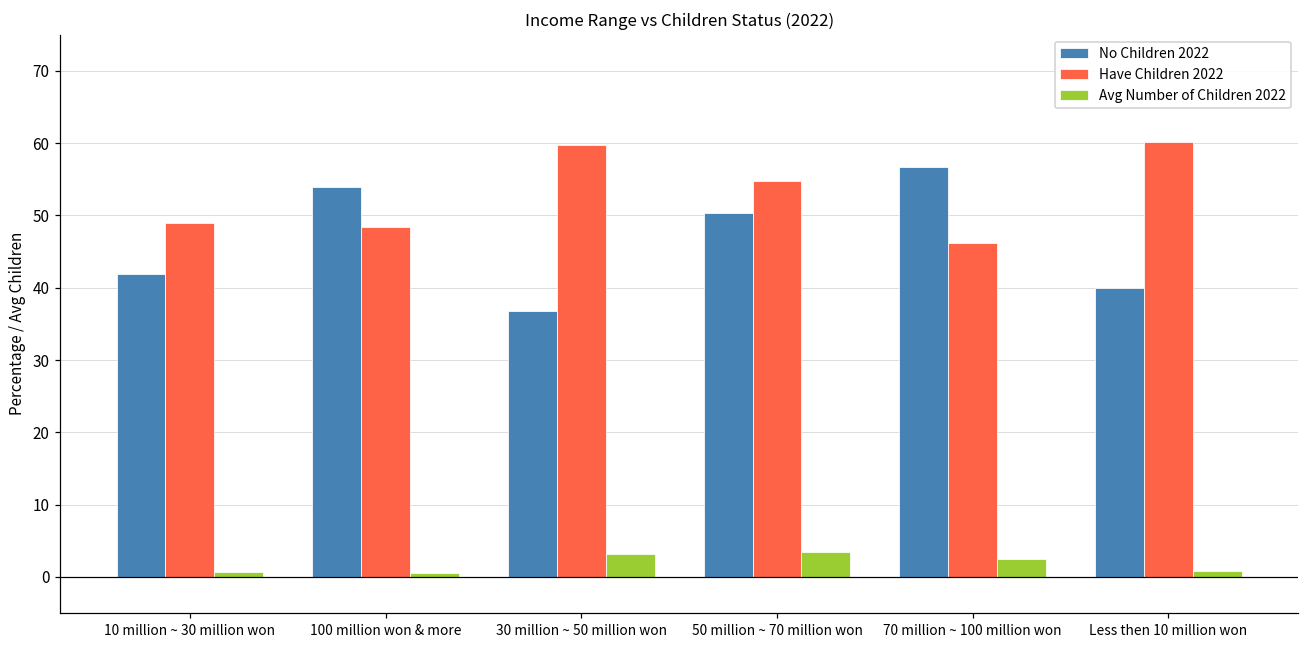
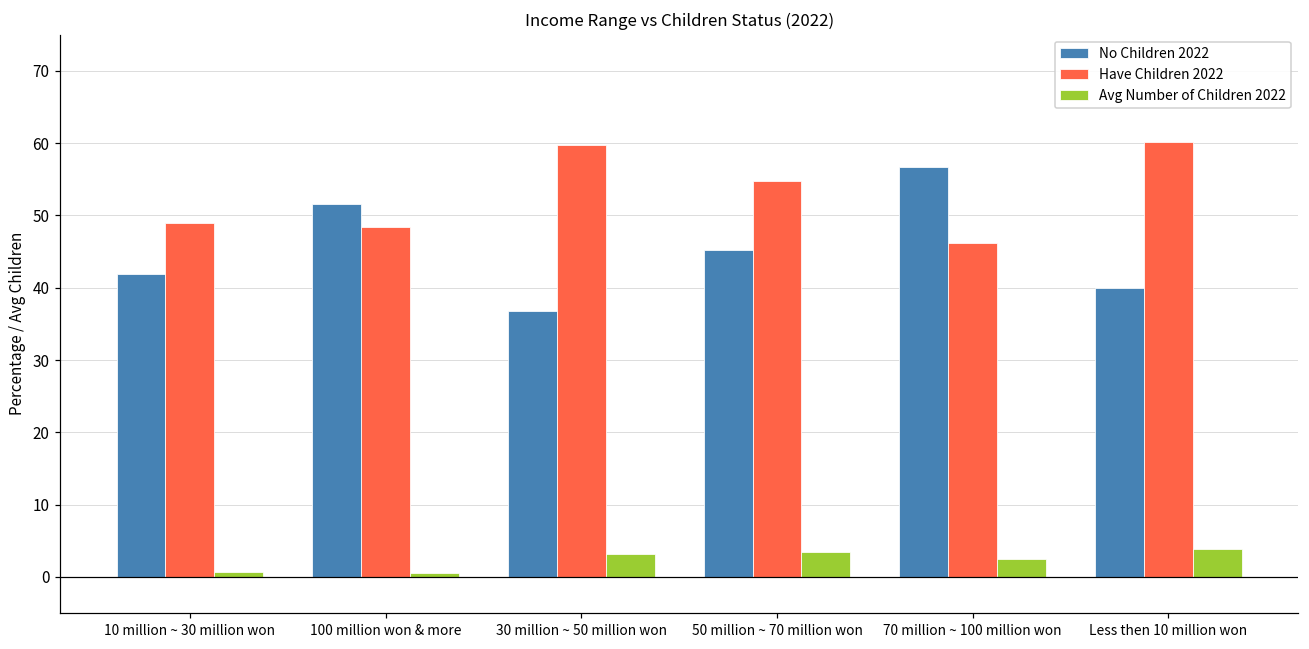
  {
    "No Children 2022": {
      "10 million ~ 30 million won": 42,
-     "100 million won & more": 54,
+     "100 million won & more": 52,
      "30 million ~ 50 million won": 37,
-     "50 million ~ 70 million won": 50,
+     "50 million ~ 70 million won": 45,
      "70 million ~ 100 million won": 57,
      "Less then 10 million won": 40
    },
    "Have Children 2022": {
      "10 million ~ 30 million won": 49,
      "100 million won & more": 48,
      "30 million ~ 50 million won": 60,
      "50 million ~ 70 million won": 55,
      "70 million ~ 100 million won": 46,
      "Less then 10 million won": 60
    },
    "Avg Number of Children 2022": {
      "10 million ~ 30 million won": 1,
      "100 million won & more": 1,
      "30 million ~ 50 million won": 3,
      "50 million ~ 70 million won": 3,
      "70 million ~ 100 million won": 2,
-     "Less then 10 million won": 1
+     "Less then 10 million won": 4
    }
  }
